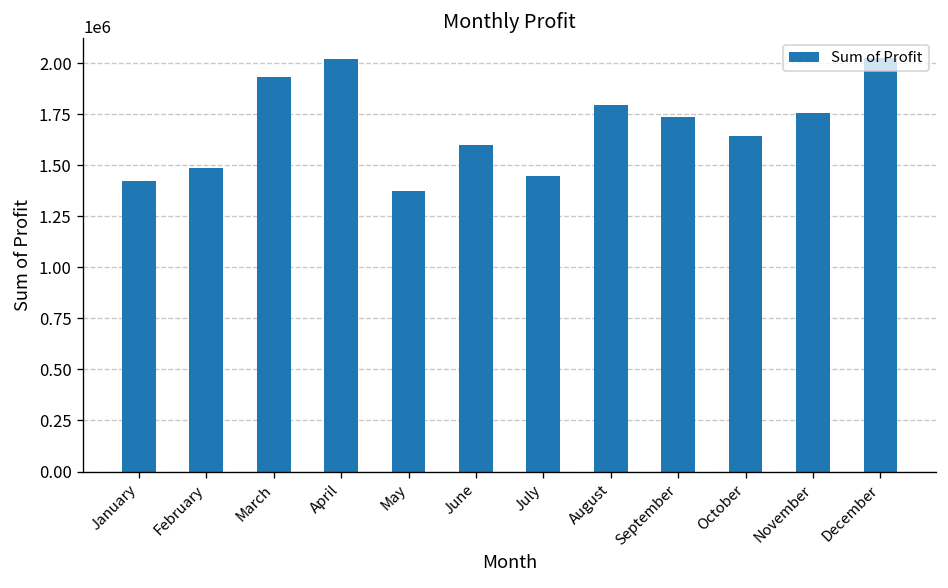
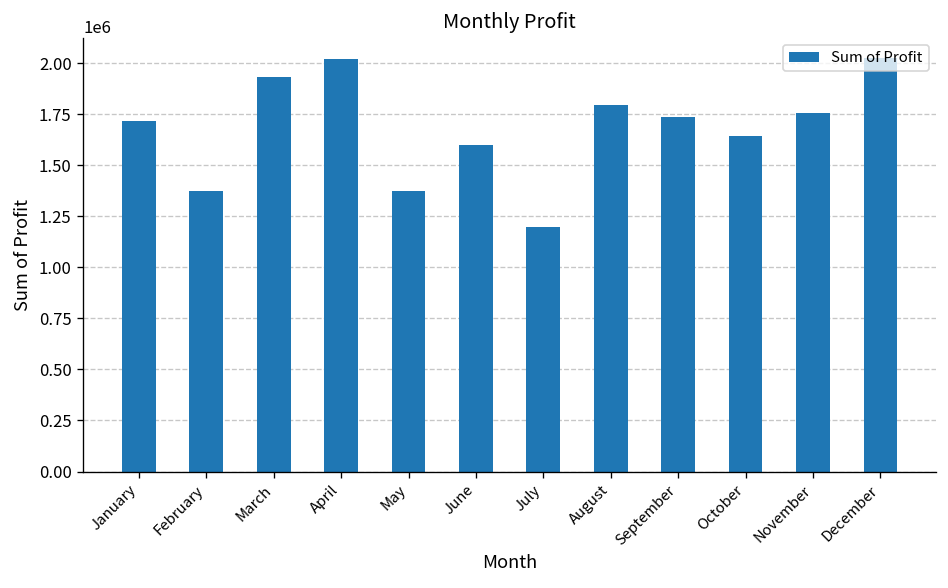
  {
-   "January": 1420000,
-   "February": 1480000,
+   "January": 1720000,
+   "February": 1380000,
    "March": 1930000,
    "April": 2020000,
    "May": 1370000,
    "June": 1600000,
-   "July": 1450000,
+   "July": 1200000,
    "August": 1800000,
    "September": 1740000,
    "October": 1640000,
    "November": 1760000
  }
